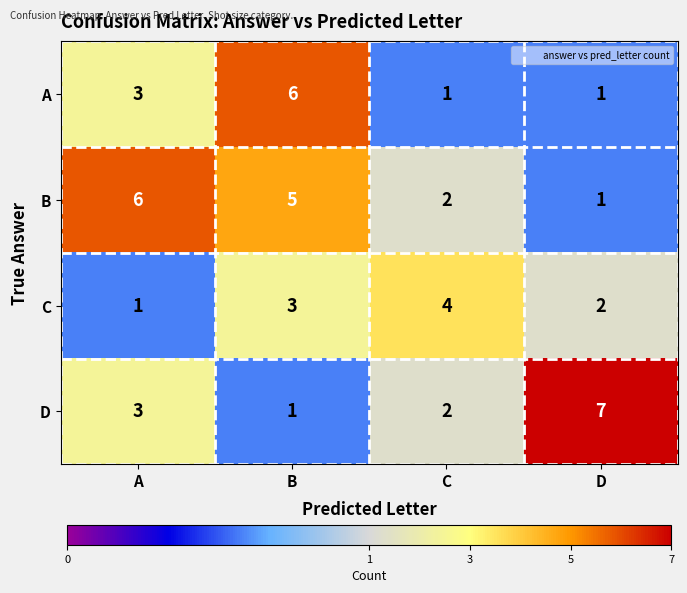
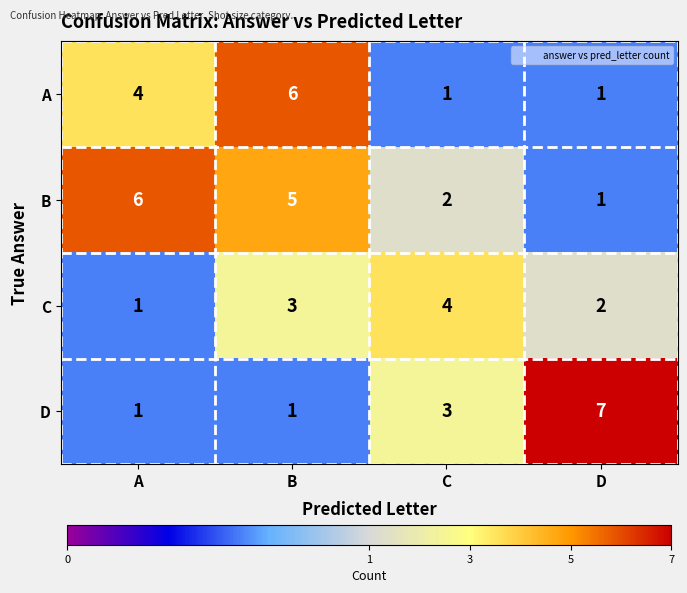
  {
    "A": {
-     "A": 3,
+     "A": 4,
      "B": 6,
      "C": 1,
      "D": 1
    },
    "B": {
      "A": 6,
      "B": 5,
      "C": 2,
      "D": 1
    },
    "C": {
      "A": 1,
      "B": 3,
      "C": 4,
      "D": 2
    },
    "D": {
-     "A": 3,
+     "A": 1,
      "B": 1,
-     "C": 2,
+     "C": 3,
      "D": 7
    }
  }
